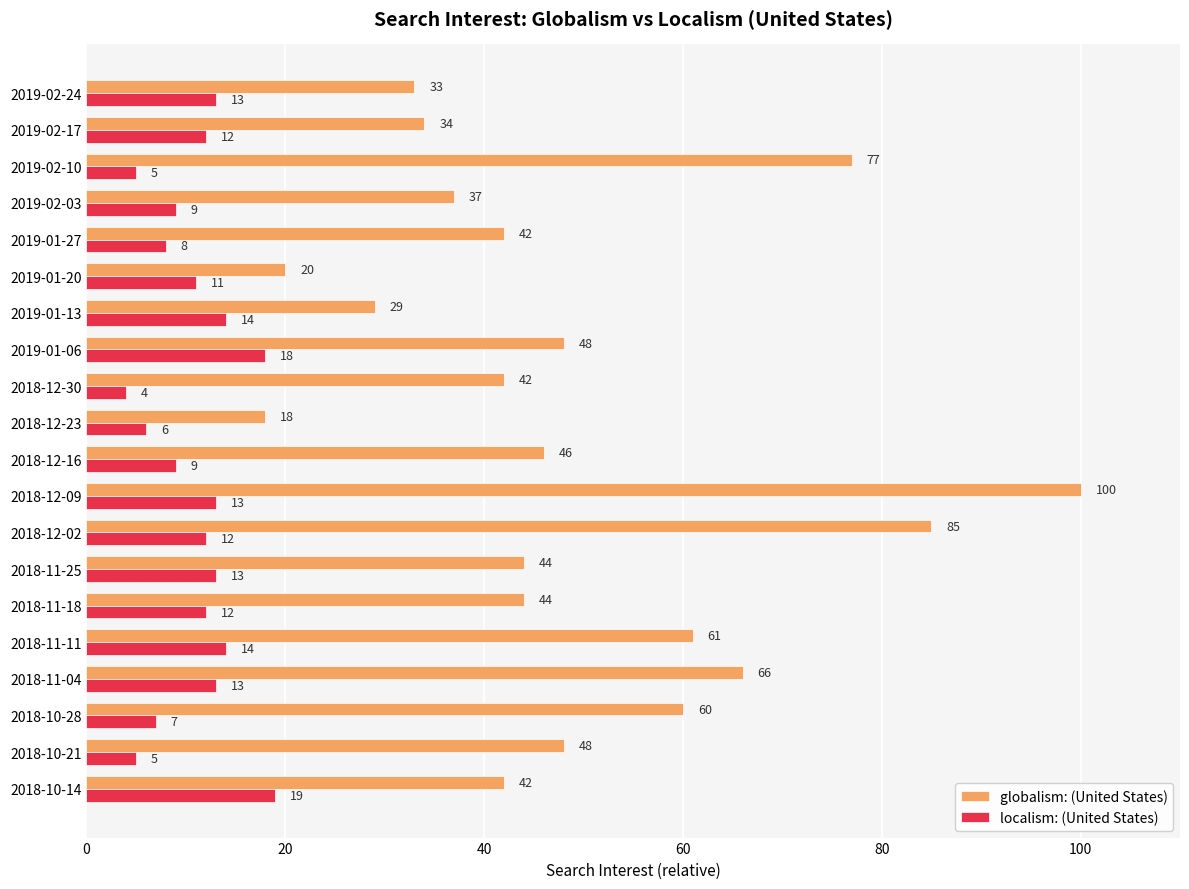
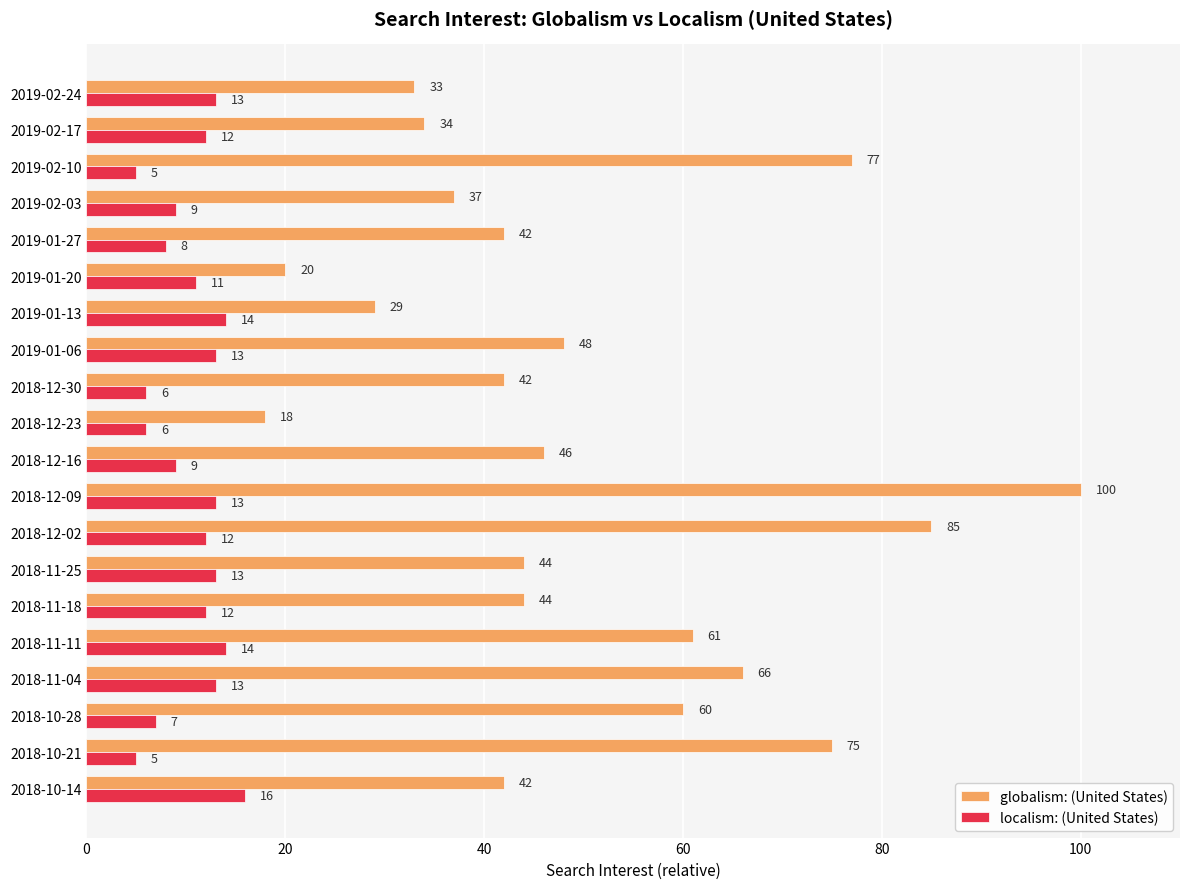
  {
    "globalism: (United States)": {
      "2019-02-24": 33,
      "2019-02-17": 34,
      "2019-02-10": 77,
      "2019-02-03": 37,
      "2019-01-27": 42,
      "2019-01-20": 20,
      "2019-01-13": 29,
      "2019-01-06": 48,
      "2018-12-30": 42,
      "2018-12-23": 18,
      "2018-12-16": 46,
      "2018-12-09": 100,
      "2018-12-02": 85,
      "2018-11-25": 44,
      "2018-11-18": 44,
      "2018-11-11": 61,
      "2018-11-04": 66,
      "2018-10-28": 60,
-     "2018-10-21": 48,
+     "2018-10-21": 75,
      "2018-10-14": 42
    },
    "localism: (United States)": {
      "2019-02-24": 13,
      "2019-02-17": 12,
      "2019-02-10": 5,
      "2019-02-03": 9,
      "2019-01-27": 8,
      "2019-01-20": 11,
      "2019-01-13": 14,
-     "2019-01-06": 18,
-     "2018-12-30": 4,
+     "2019-01-06": 13,
+     "2018-12-30": 6,
      "2018-12-23": 6,
      "2018-12-16": 9,
      "2018-12-09": 13,
      "2018-12-02": 12,
      "2018-11-25": 13,
      "2018-11-18": 12,
      "2018-11-11": 14,
      "2018-11-04": 13,
      "2018-10-28": 7,
      "2018-10-21": 5,
-     "2018-10-14": 19
+     "2018-10-14": 16
    }
  }
